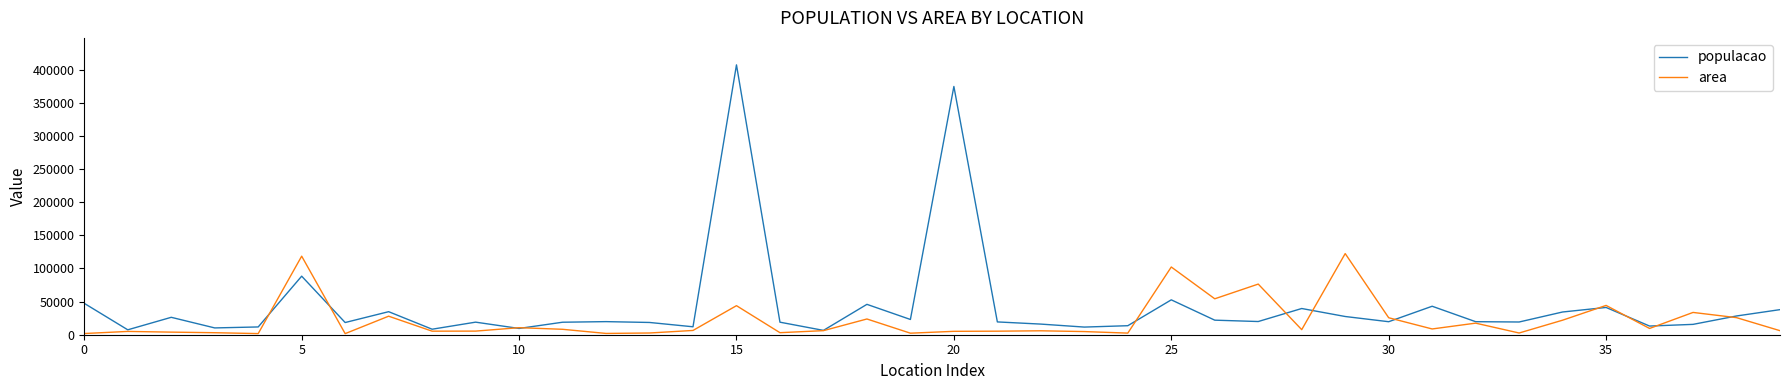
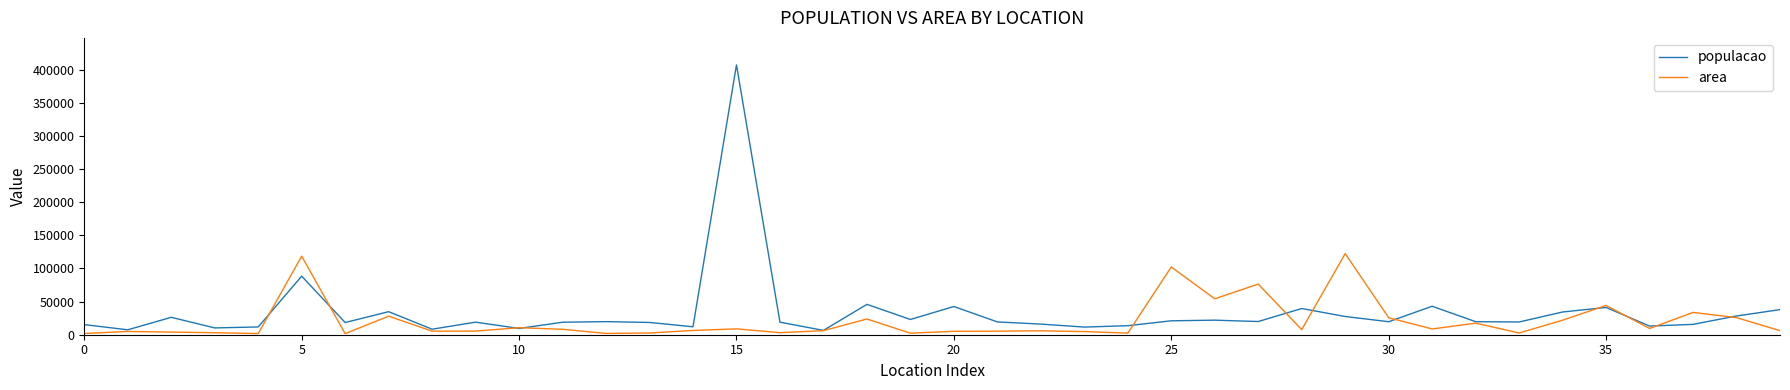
  {
    "populacao": {
-     "0": 50000,
+     "0": 20000,
      "5": 90000,
      "15": 410000,
-     "20": 370000,
-     "25": 50000,
+     "20": 40000,
+     "25": 20000,
      "30": 20000
    },
    "area": {
      "0": 0,
      "5": 120000,
-     "15": 40000,
+     "15": 10000,
      "20": 10000,
      "25": 100000,
      "30": 30000
    }
  }
